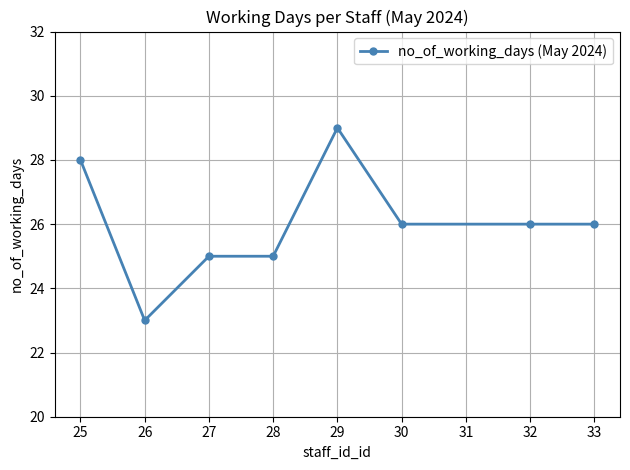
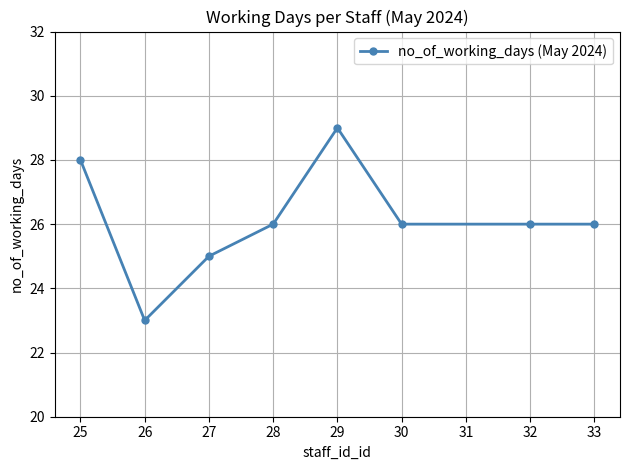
  {
    "25": 28,
    "26": 23,
    "27": 25,
-   "28": 25,
+   "28": 26,
    "29": 29,
    "30": 26,
    "32": 26,
    "33": 26
  }
